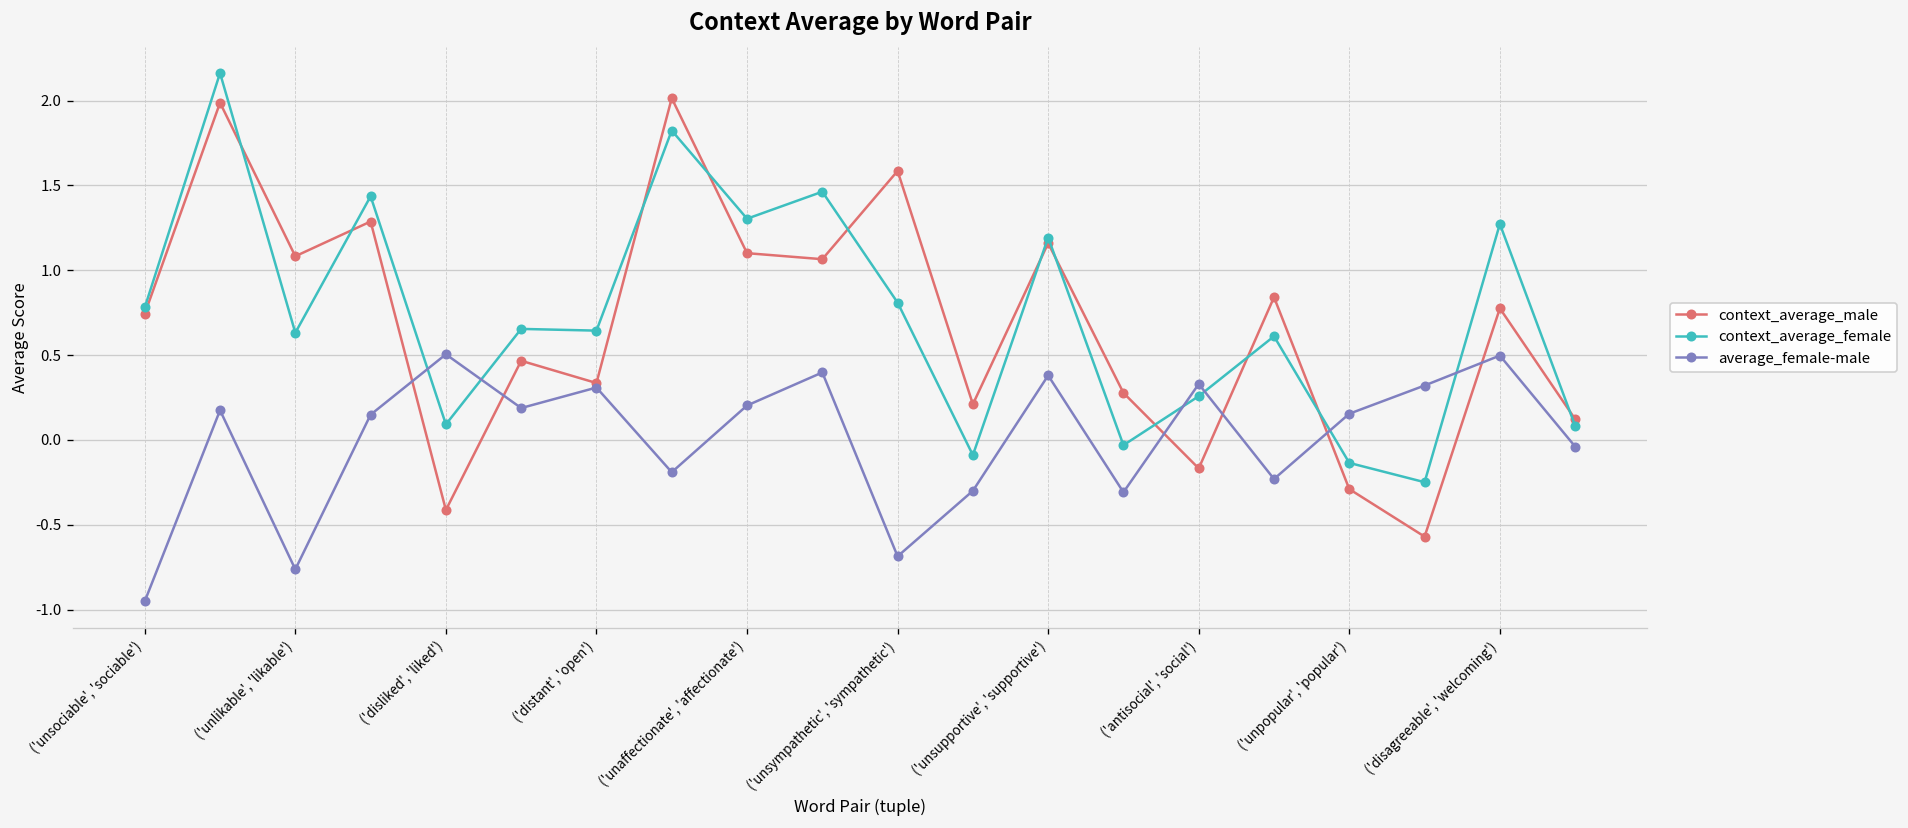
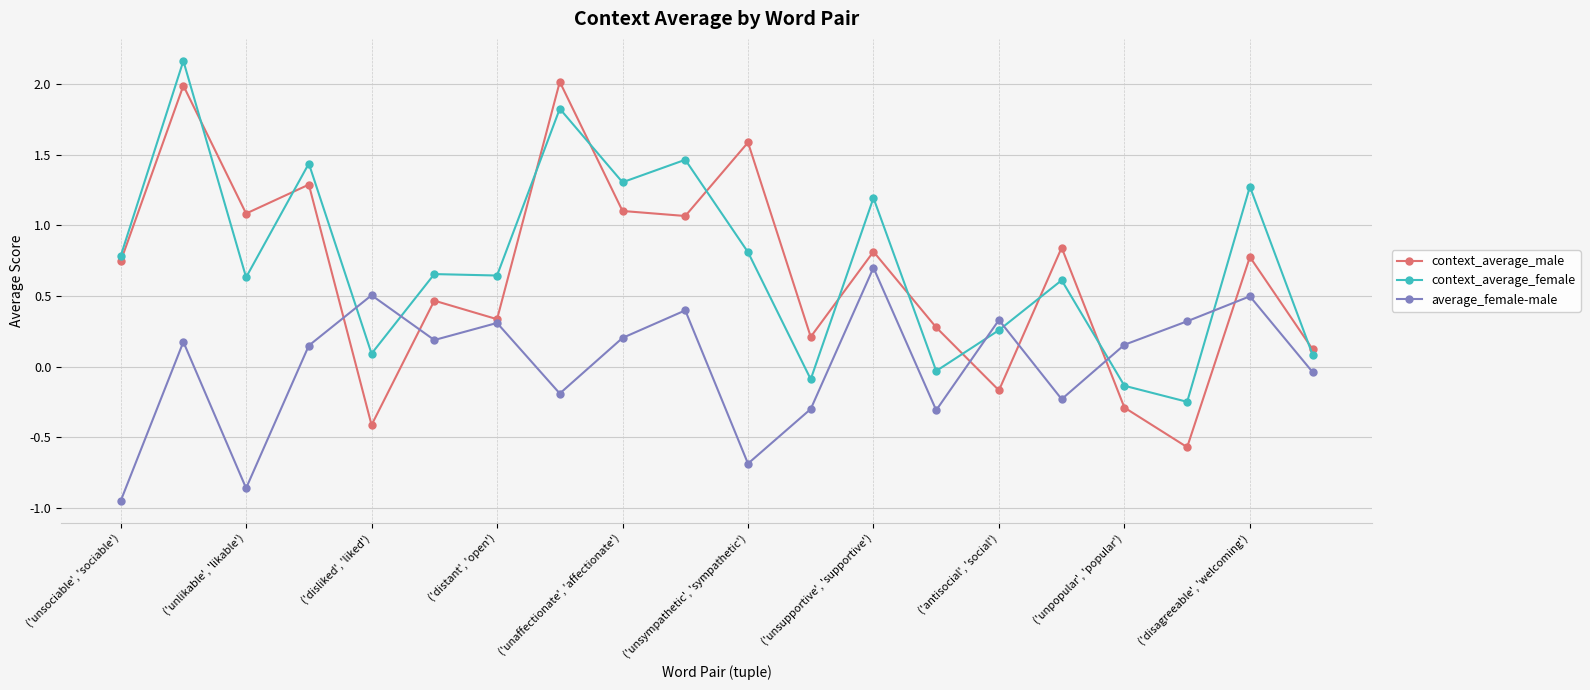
  {
    "context_average_male": {
      "('unsociable', 'sociable')": 0.74,
      "('unlikable', 'likable')": 1.08,
      "('disliked', 'liked')": -0.41,
      "('distant', 'open')": 0.34,
      "('unaffectionate', 'affectionate')": 1.10,
      "('unsympathetic', 'sympathetic')": 1.59,
-     "('unsupportive', 'supportive')": 1.16,
+     "('unsupportive', 'supportive')": 0.81,
      "('antisocial', 'social')": -0.17,
      "('unpopular', 'popular')": -0.29,
      "('disagreeable', 'welcoming')": 0.78
    },
    "context_average_female": {
      "('unsociable', 'sociable')": 0.78,
      "('unlikable', 'likable')": 0.63,
      "('disliked', 'liked')": 0.09,
      "('distant', 'open')": 0.64,
      "('unaffectionate', 'affectionate')": 1.30,
      "('unsympathetic', 'sympathetic')": 0.81,
      "('unsupportive', 'supportive')": 1.19,
      "('antisocial', 'social')": 0.26,
      "('unpopular', 'popular')": -0.14,
      "('disagreeable', 'welcoming')": 1.27
    },
    "average_female-male": {
      "('unsociable', 'sociable')": -0.95,
-     "('unlikable', 'likable')": -0.76,
+     "('unlikable', 'likable')": -0.86,
      "('disliked', 'liked')": 0.50,
      "('distant', 'open')": 0.31,
      "('unaffectionate', 'affectionate')": 0.20,
      "('unsympathetic', 'sympathetic')": -0.69,
-     "('unsupportive', 'supportive')": 0.38,
+     "('unsupportive', 'supportive')": 0.70,
      "('antisocial', 'social')": 0.33,
      "('unpopular', 'popular')": 0.15,
      "('disagreeable', 'welcoming')": 0.50
    }
  }
